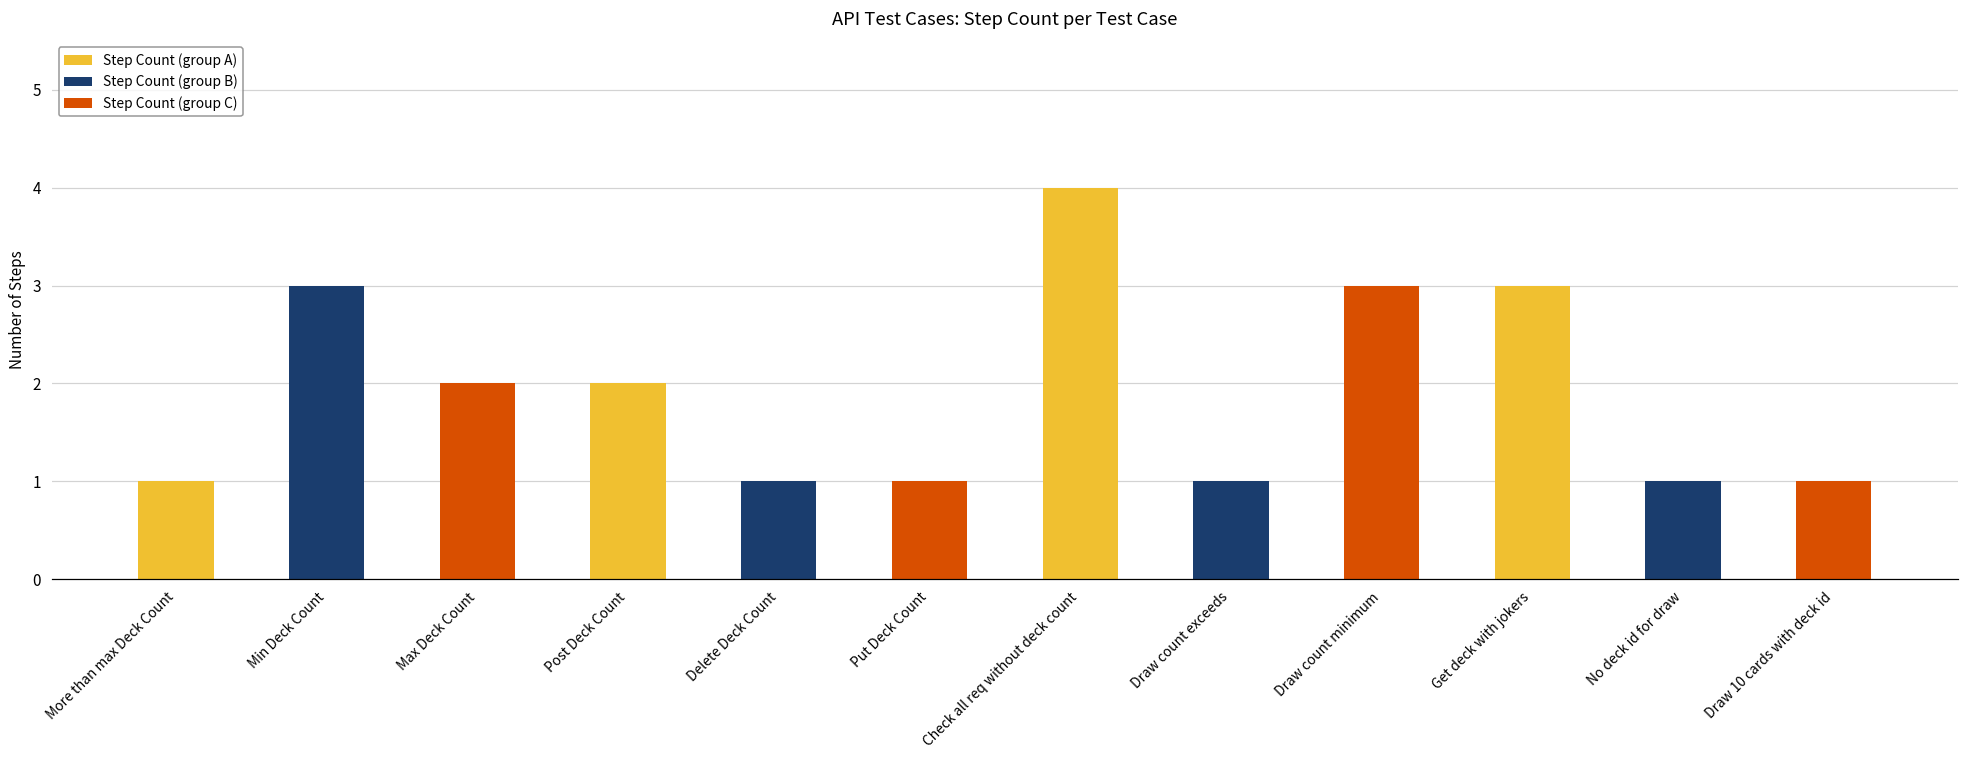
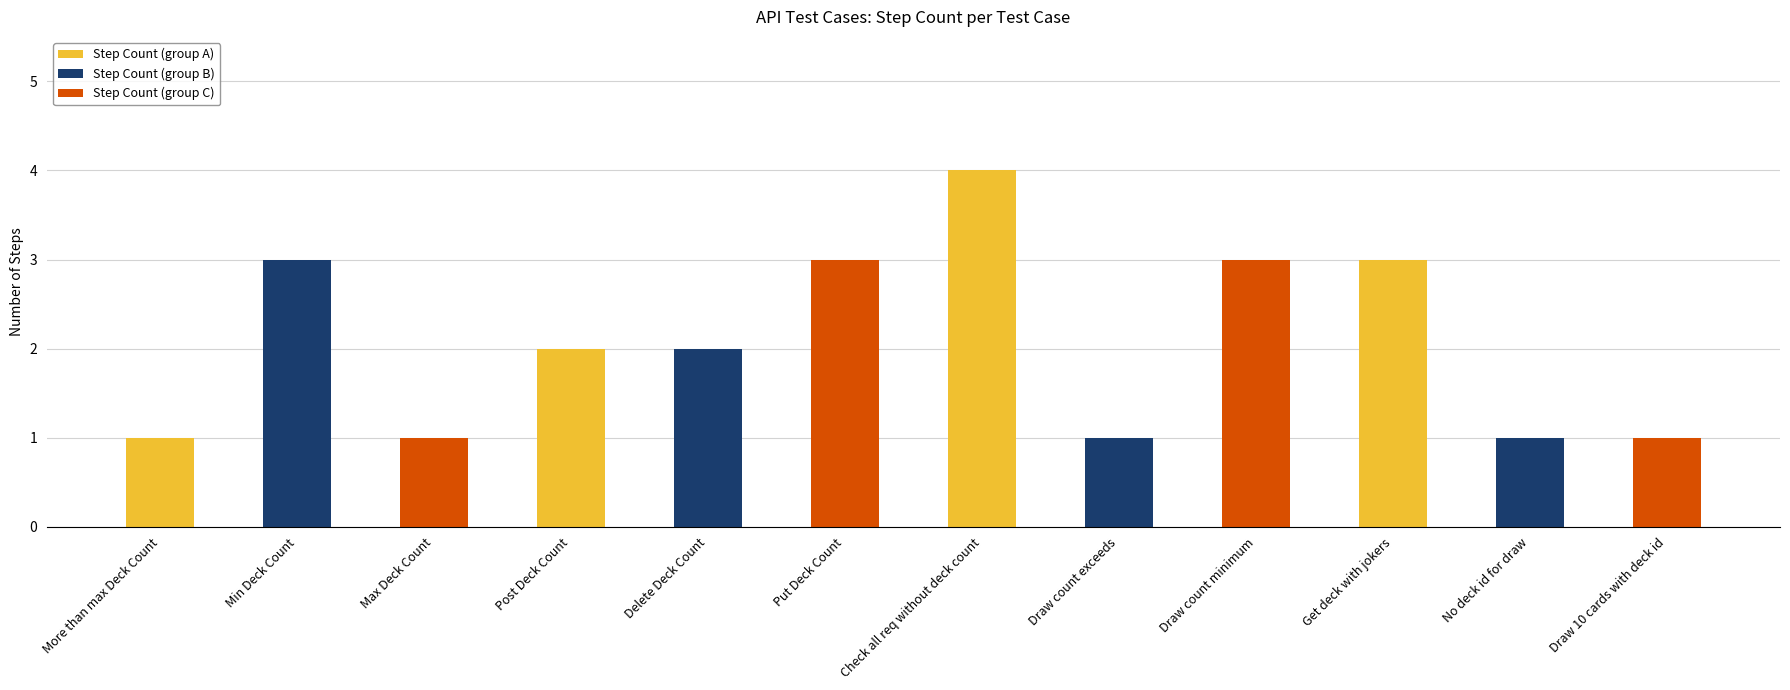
  {
    "More than max Deck Count": 1,
    "Min Deck Count": 3,
-   "Max Deck Count": 2,
+   "Max Deck Count": 1,
    "Post Deck Count": 2,
-   "Delete Deck Count": 1,
-   "Put Deck Count": 1,
+   "Delete Deck Count": 2,
+   "Put Deck Count": 3,
    "Check all req without deck count": 4,
    "Draw count exceeds": 1,
    "Draw count minimum": 3,
    "Get deck with jokers": 3,
    "No deck id for draw": 1,
    "Draw 10 cards with deck id": 1
  }
